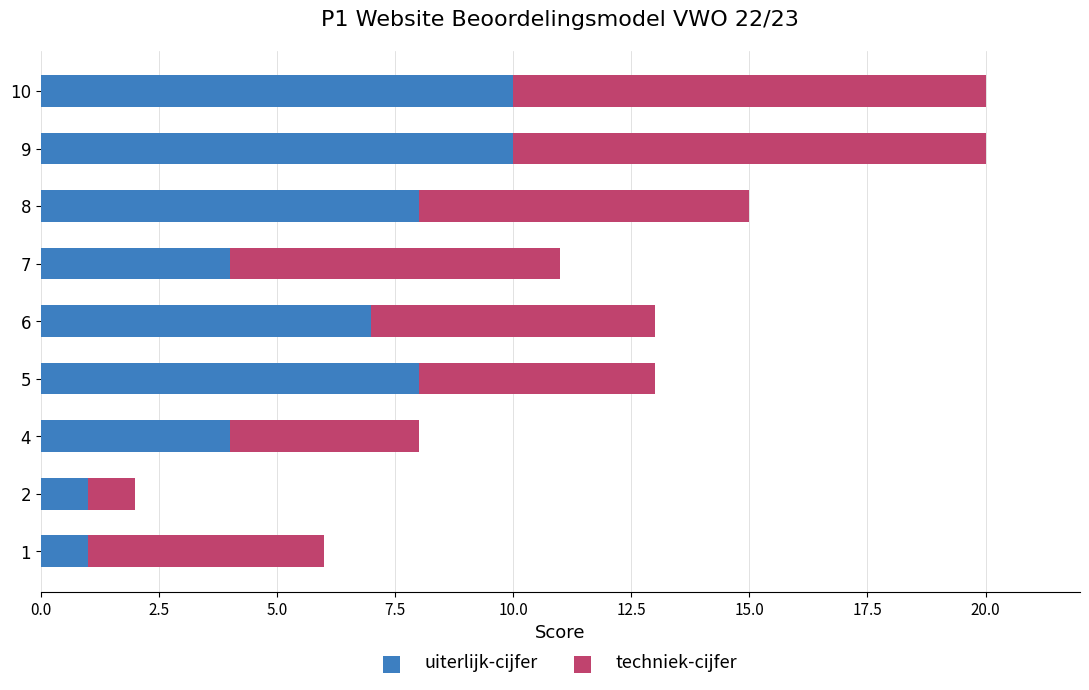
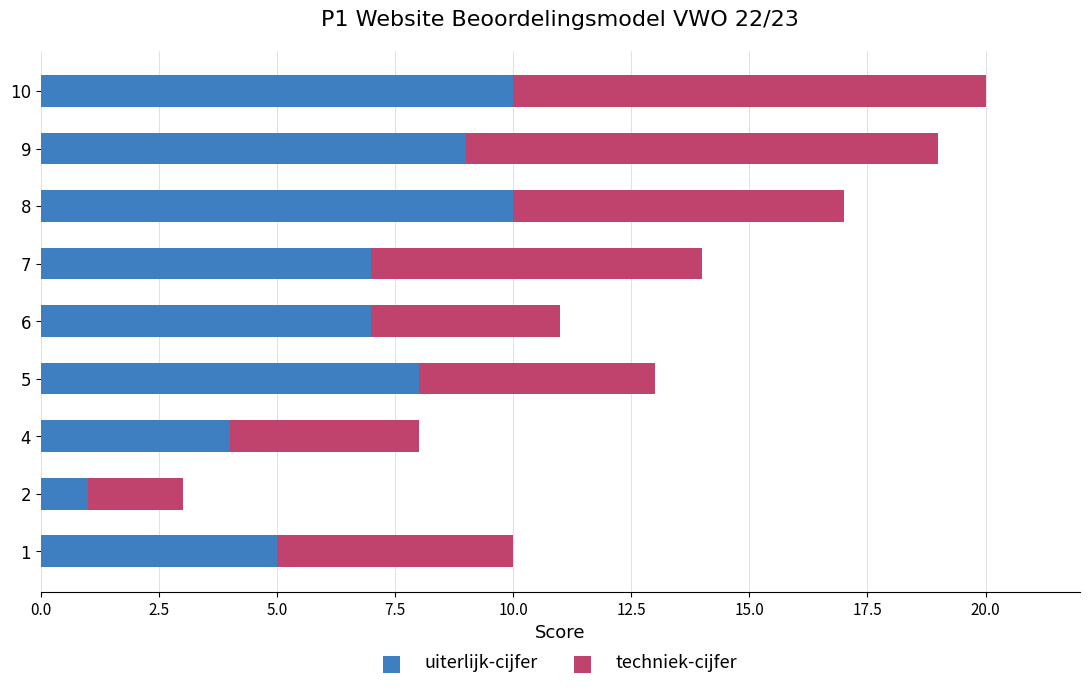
  {
    "uiterlijk-cijfer": {
      "10": 10,
-     "9": 10,
-     "8": 8,
-     "7": 4,
+     "9": 9,
+     "8": 10,
+     "7": 7,
      "6": 7,
      "5": 8,
      "4": 4,
      "2": 1,
-     "1": 1
+     "1": 5
    },
    "techniek-cijfer": {
      "10": 10,
      "9": 10,
      "8": 7,
      "7": 7,
-     "6": 6,
+     "6": 4,
      "5": 5,
      "4": 4,
-     "2": 1,
+     "2": 2,
      "1": 5
    }
  }
